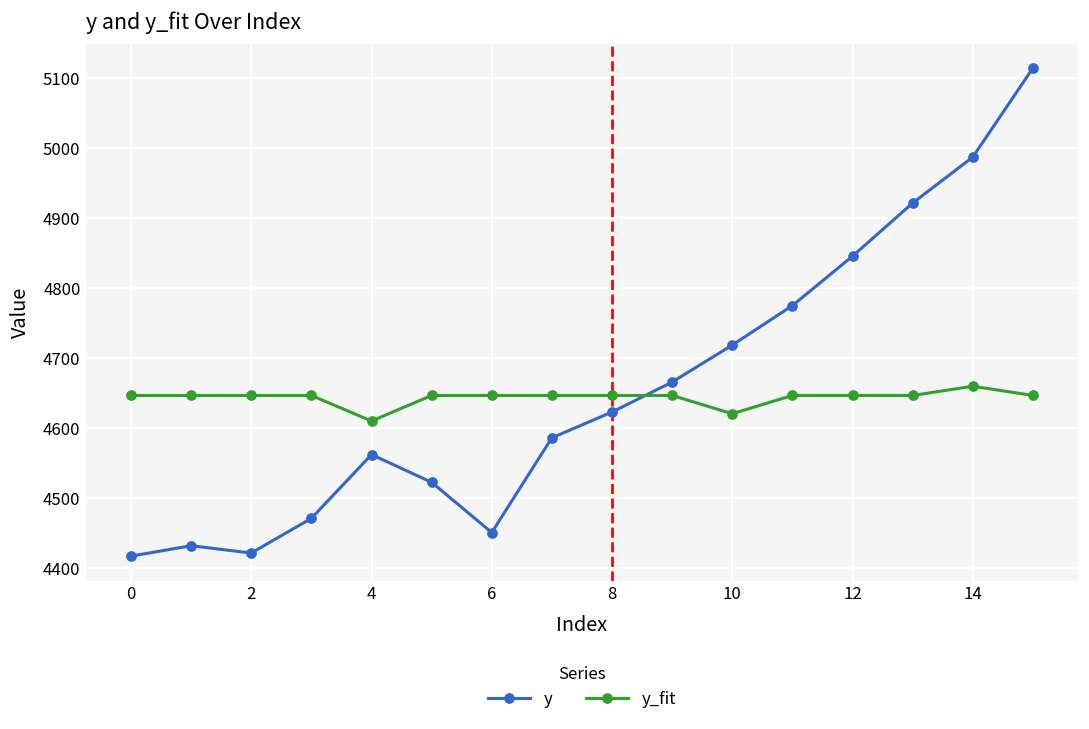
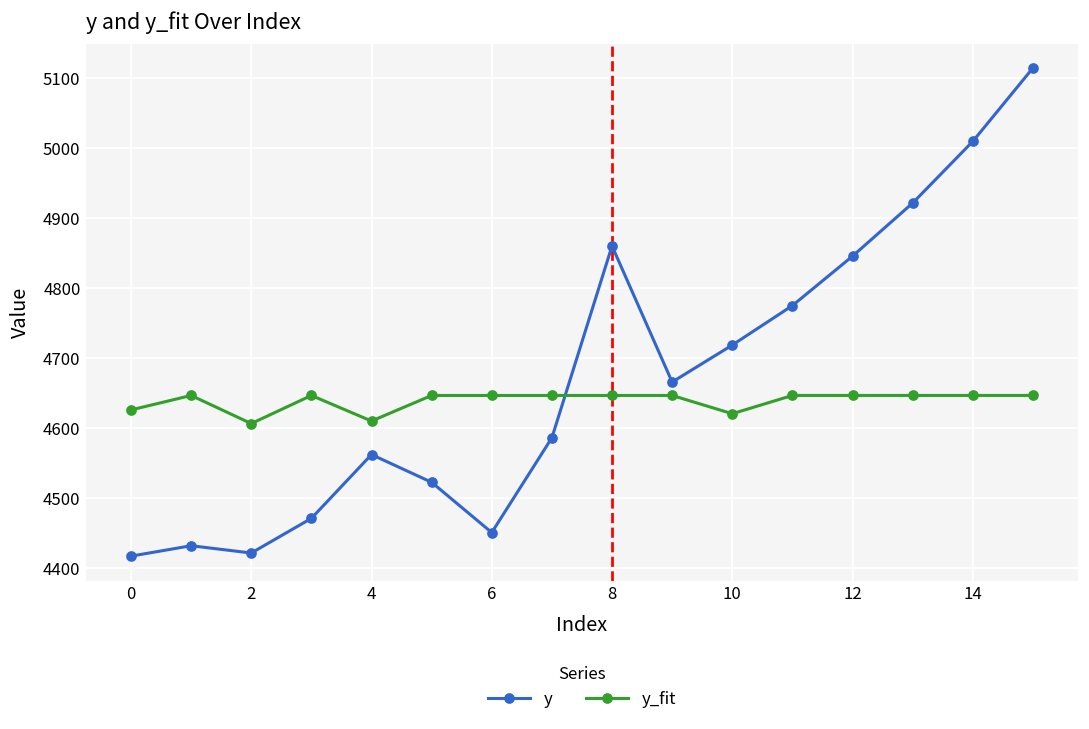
  {
    "y": {
      "0": 4420,
      "2": 4420,
      "4": 4560,
      "6": 4450,
-     "8": 4620,
+     "8": 4860,
      "10": 4720,
      "12": 4850,
-     "14": 4990
+     "14": 5010
    },
    "y_fit": {
-     "0": 4650,
-     "2": 4650,
+     "0": 4630,
+     "2": 4610,
      "4": 4610,
      "6": 4650,
      "8": 4650,
      "10": 4620,
      "12": 4650,
-     "14": 4660
+     "14": 4650
    }
  }
